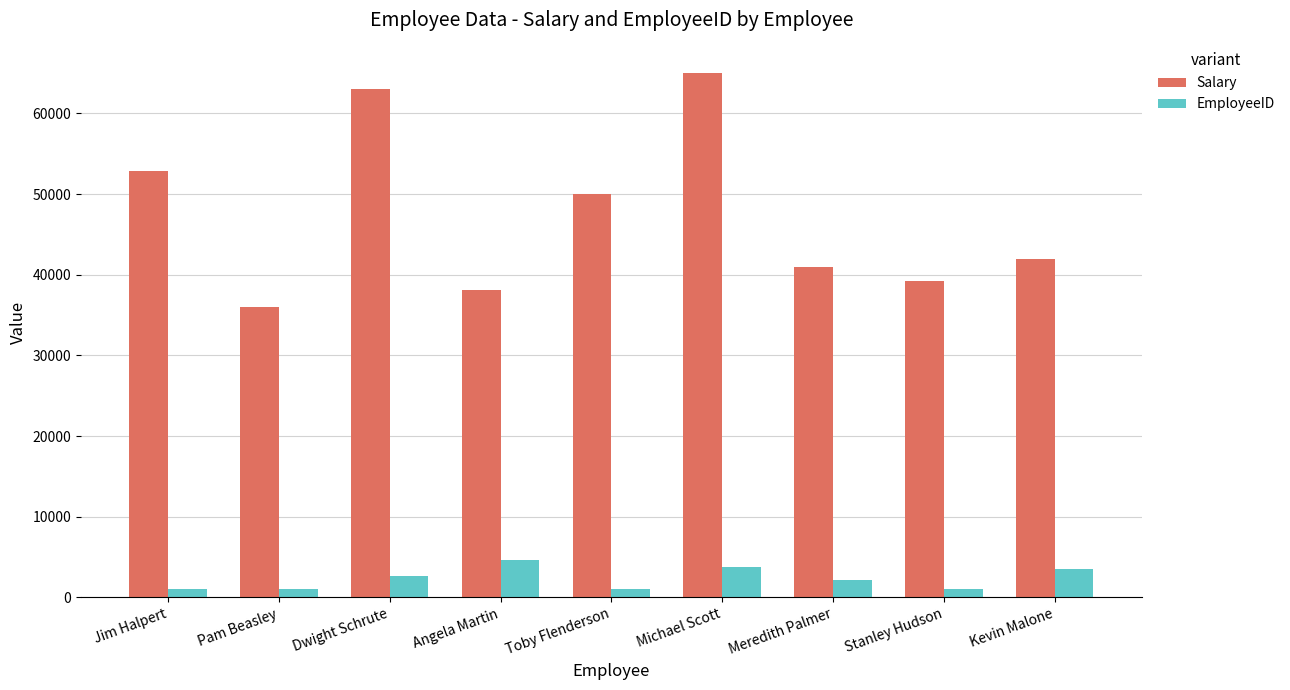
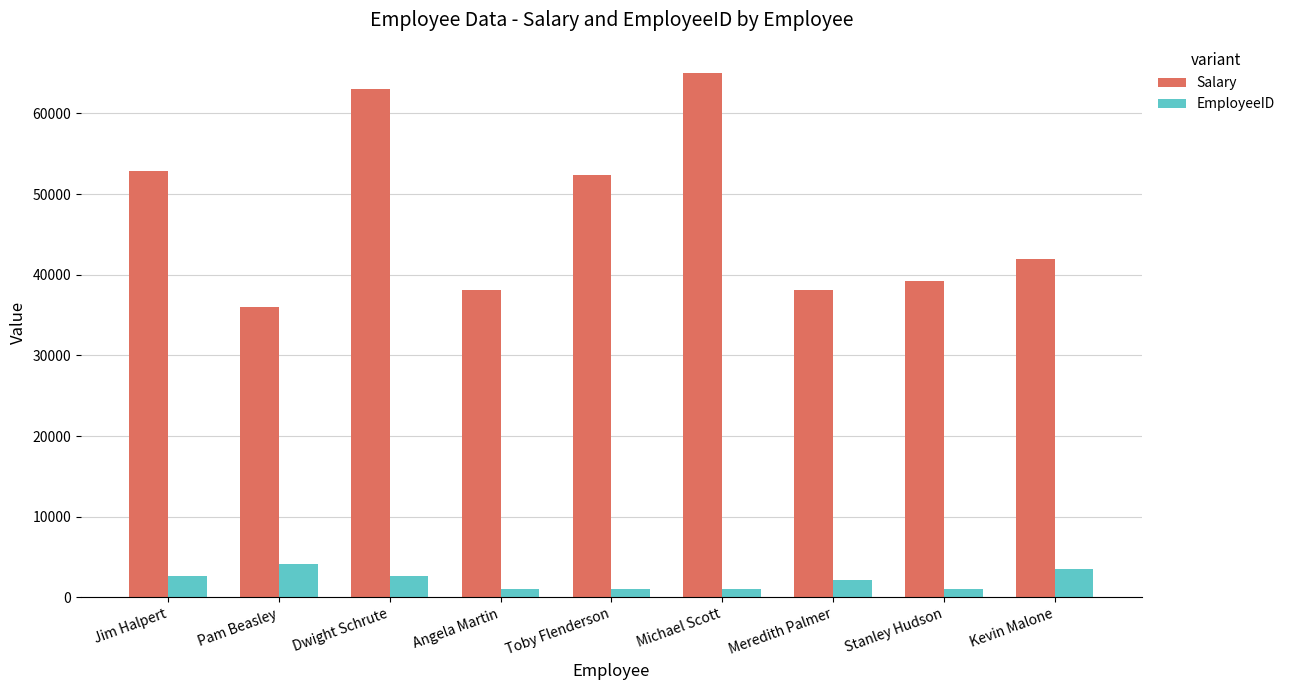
  {
    "Salary": {
      "Jim Halpert": 53000,
      "Pam Beasley": 36000,
      "Dwight Schrute": 63000,
      "Angela Martin": 38000,
-     "Toby Flenderson": 50000,
+     "Toby Flenderson": 52000,
      "Michael Scott": 65000,
-     "Meredith Palmer": 41000,
+     "Meredith Palmer": 38000,
      "Stanley Hudson": 39000,
      "Kevin Malone": 42000
    },
    "EmployeeID": {
-     "Jim Halpert": 1000,
-     "Pam Beasley": 1000,
+     "Jim Halpert": 3000,
+     "Pam Beasley": 4000,
      "Dwight Schrute": 3000,
-     "Angela Martin": 5000,
+     "Angela Martin": 1000,
      "Toby Flenderson": 1000,
-     "Michael Scott": 4000,
+     "Michael Scott": 1000,
      "Meredith Palmer": 2000,
      "Stanley Hudson": 1000,
      "Kevin Malone": 4000
    }
  }
